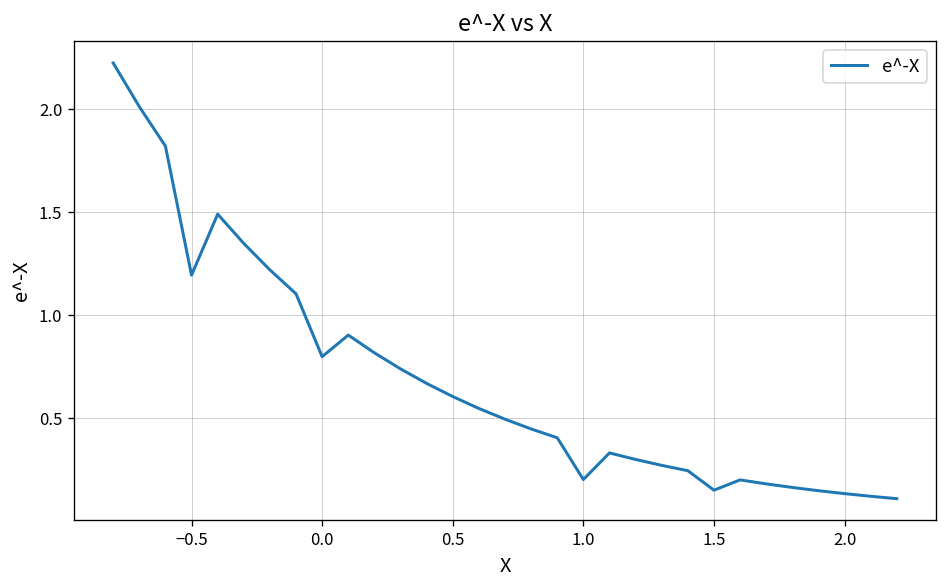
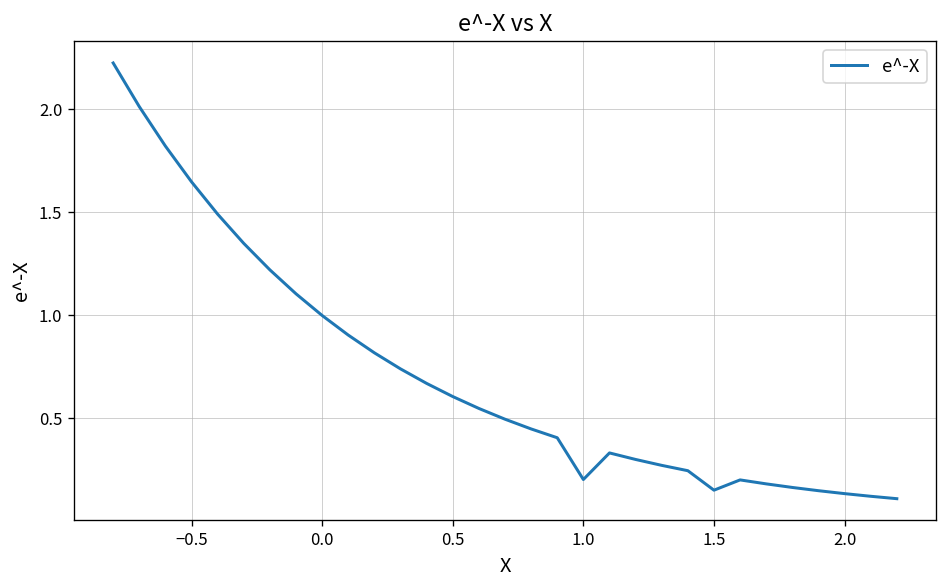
  {
-   "−0.5": 1.20,
-   "0.0": 0.8,
+   "−0.5": 1.65,
+   "0.0": 1.0,
    "0.5": 0.61,
    "1.0": 0.20,
    "1.5": 0.15,
    "2.0": 0.14
  }
